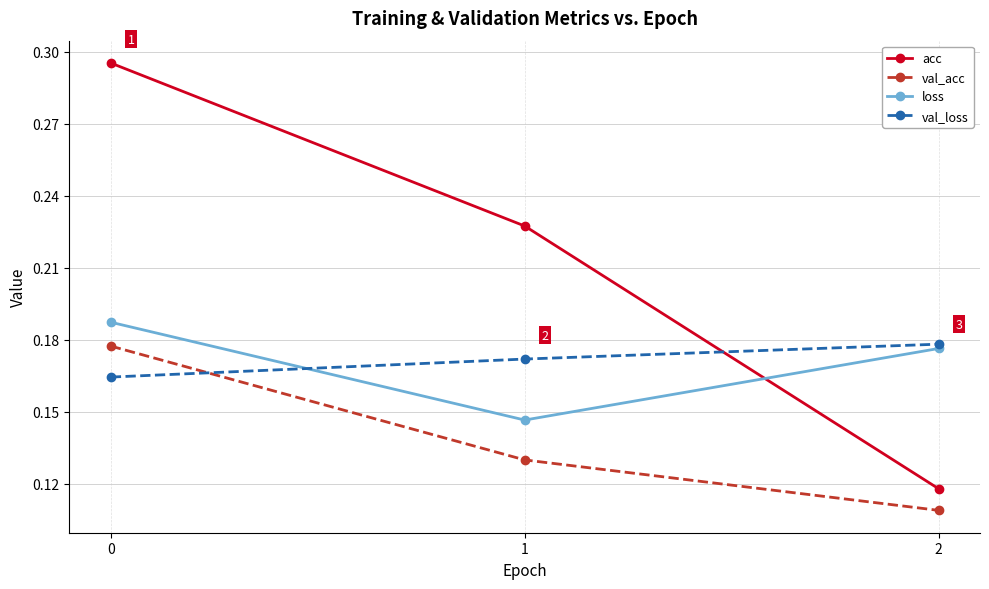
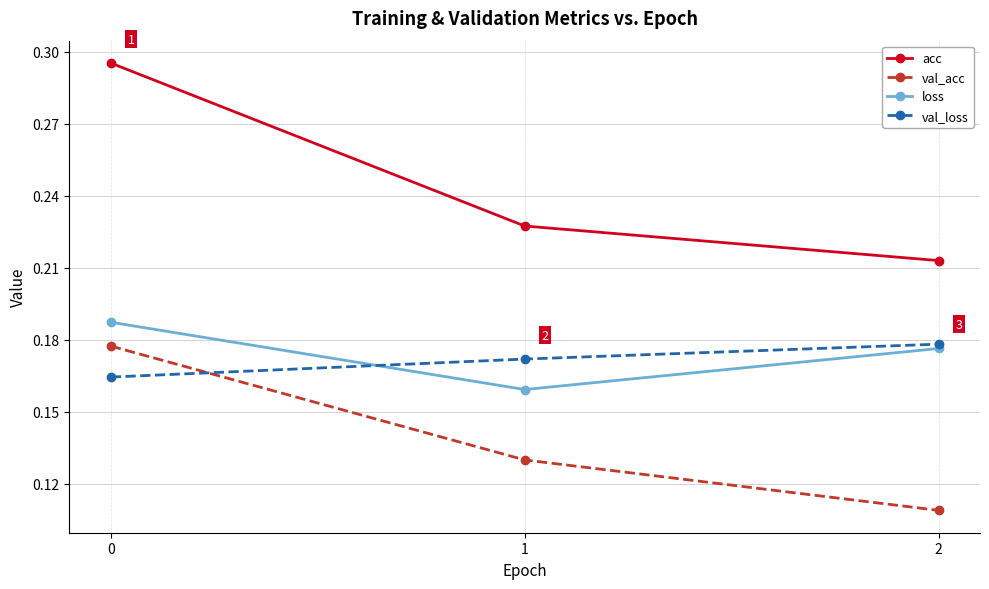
  {
    "acc": {
      "1": 0.227,
-     "2": 0.118
+     "2": 0.213
    },
    "val_acc": {
      "0": 0.177,
      "1": 0.130,
      "2": 0.109
    },
    "loss": {
      "0": 0.187,
-     "1": 0.147,
+     "1": 0.159,
      "2": 0.176
    },
    "val_loss": {
      "0": 0.164
    }
  }
